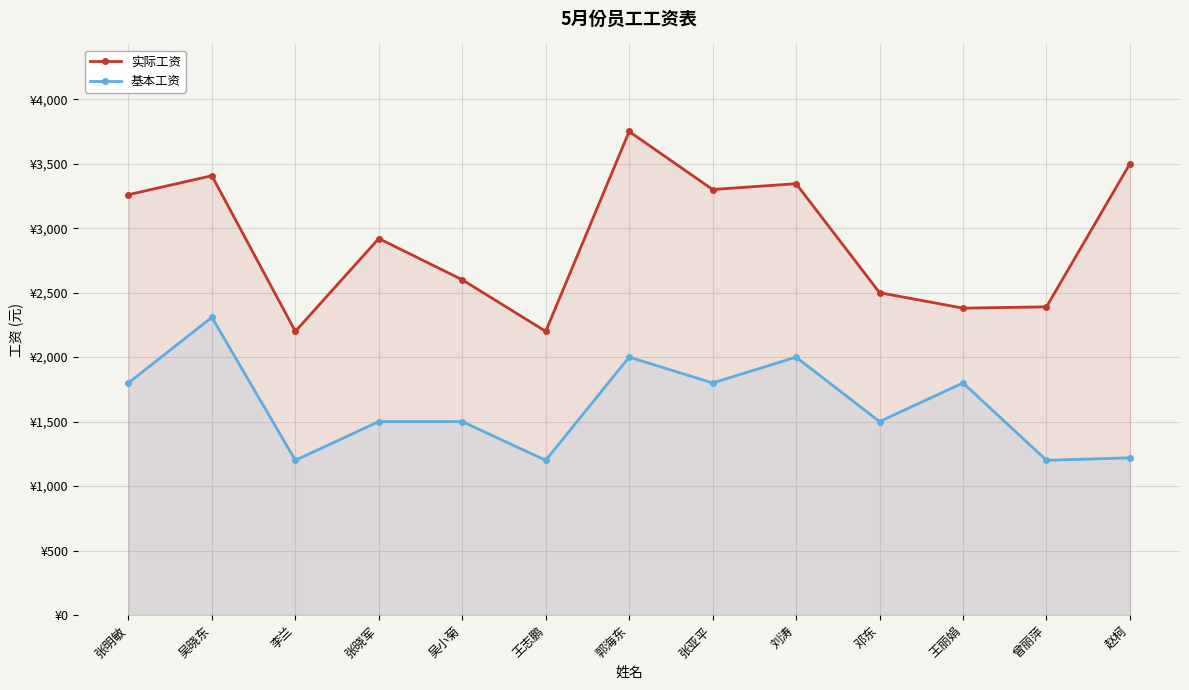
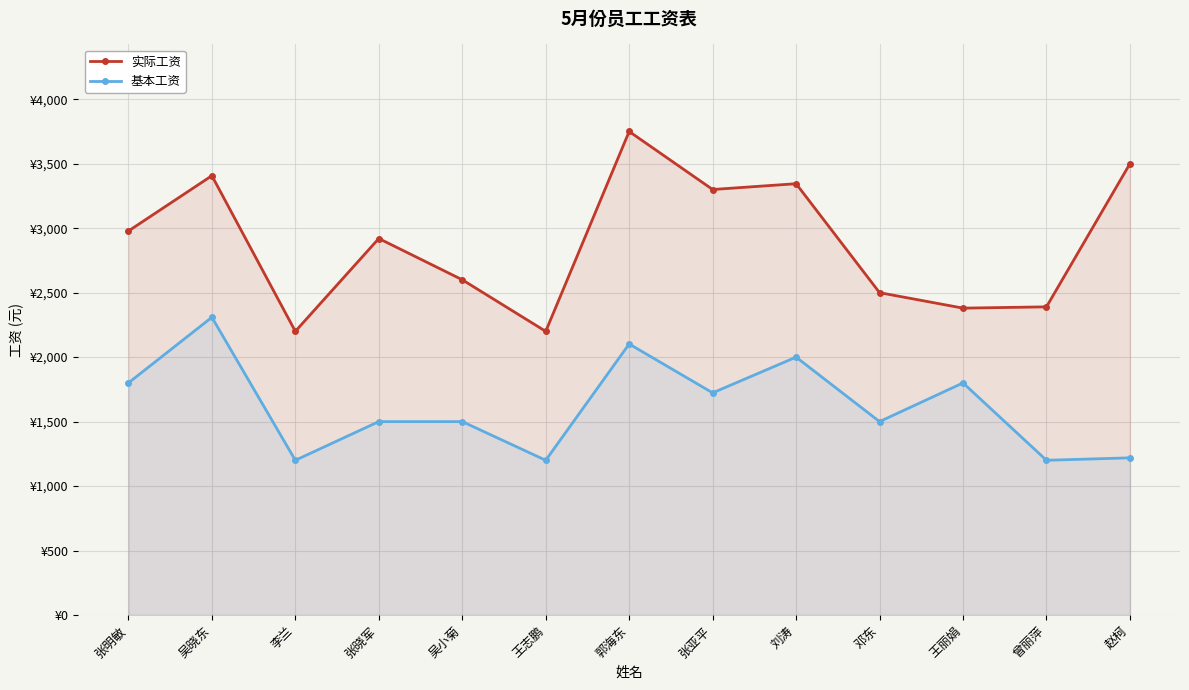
  {
    "实际工资": {
-     "张明敏": "¥3,260",
+     "张明敏": "¥2,980",
      "吴晓东": "¥3,410",
      "李兰": "¥2,200",
      "张晓军": "¥2,920",
      "吴小菊": "¥2,600",
      "王志鹏": "¥2,200",
      "郭海东": "¥3,750",
      "张亚平": "¥3,300",
      "刘涛": "¥3,350",
      "邓东": "¥2,500",
      "王丽娟": "¥2,380",
      "曾丽萍": "¥2,390",
      "赵柯": "¥3,500"
    },
    "基本工资": {
      "张明敏": "¥1,800",
      "吴晓东": "¥2,310",
      "李兰": "¥1,200",
      "张晓军": "¥1,500",
      "吴小菊": "¥1,500",
      "王志鹏": "¥1,200",
-     "郭海东": "¥2,000",
-     "张亚平": "¥1,800",
+     "郭海东": "¥2,100",
+     "张亚平": "¥1,720",
      "刘涛": "¥2,000",
      "邓东": "¥1,500",
      "王丽娟": "¥1,800",
      "曾丽萍": "¥1,200",
      "赵柯": "¥1,220"
    }
  }
